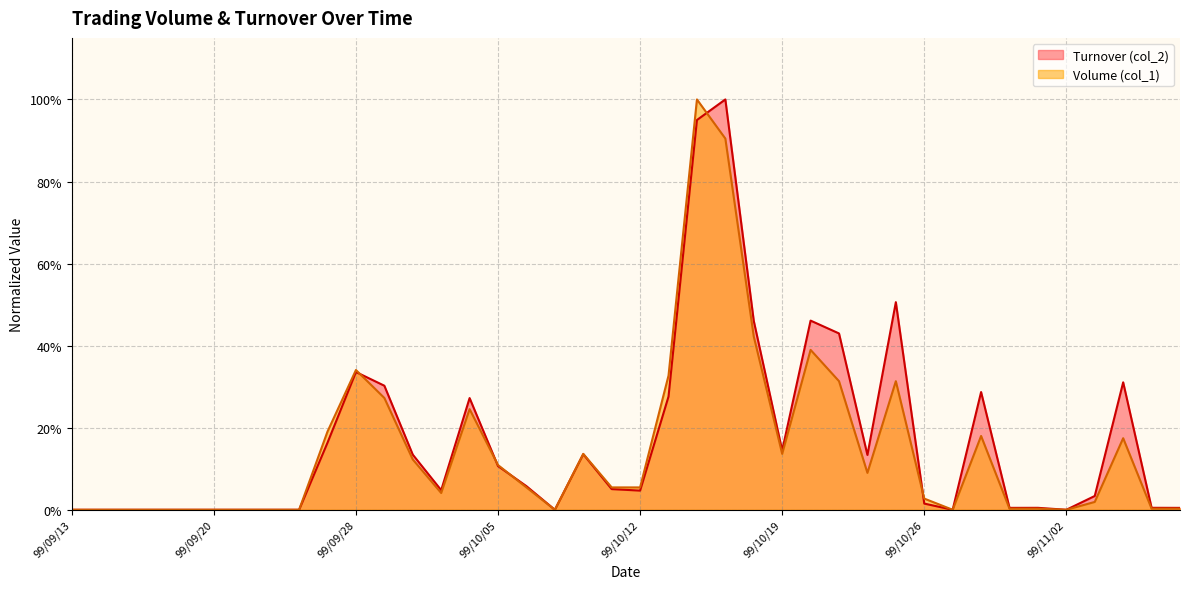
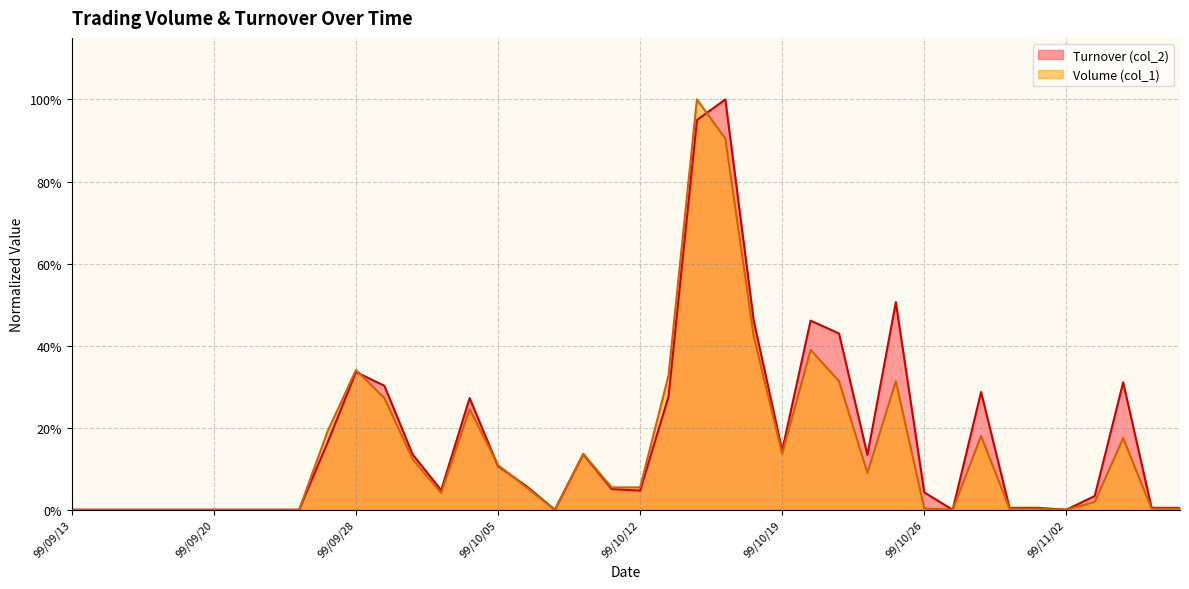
  {
    "Turnover (col_2)": {
      "99/10/12": "5%",
      "99/10/19": "14%",
-     "99/10/26": "2%"
+     "99/10/26": "4%"
    },
    "Volume (col_1)": {
      "99/10/12": "5%",
      "99/10/19": "14%",
-     "99/10/26": "3%"
+     "99/10/26": "0%"
    }
  }
